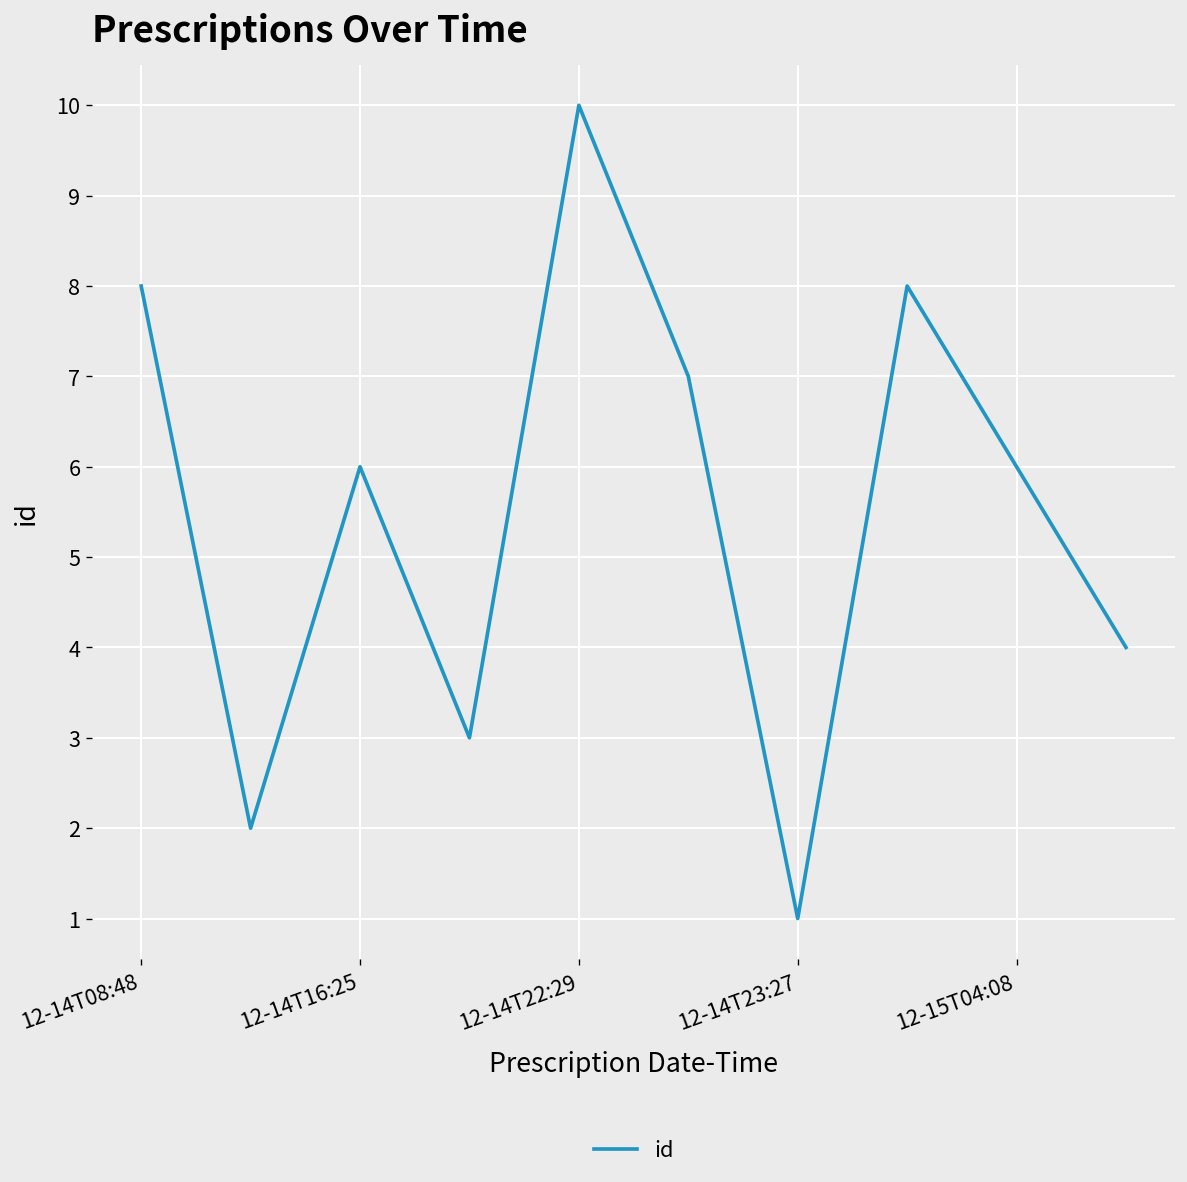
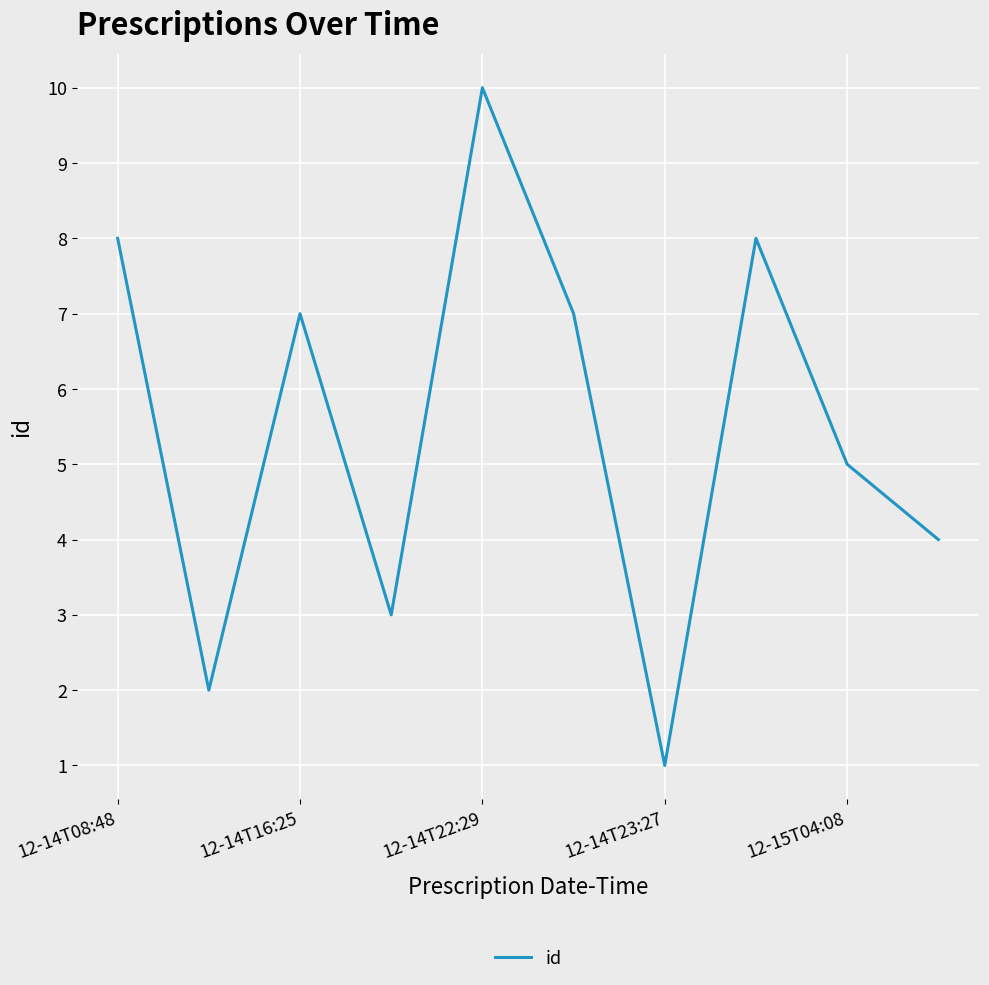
  {
    "12-14T08:48": 8,
-   "12-14T16:25": 6,
+   "12-14T16:25": 7,
    "12-14T22:29": 10,
    "12-14T23:27": 1,
-   "12-15T04:08": 6
+   "12-15T04:08": 5
  }
